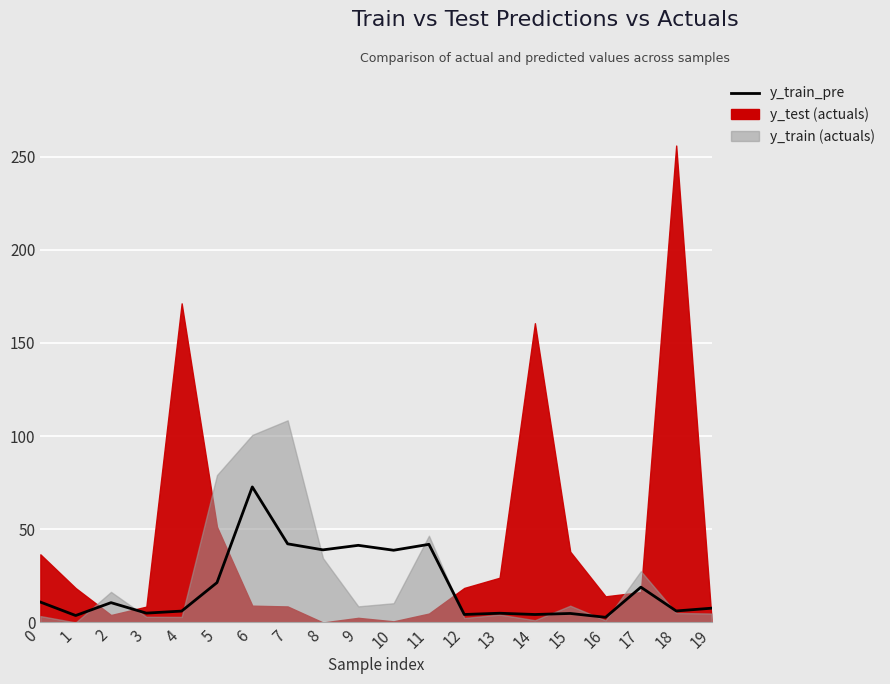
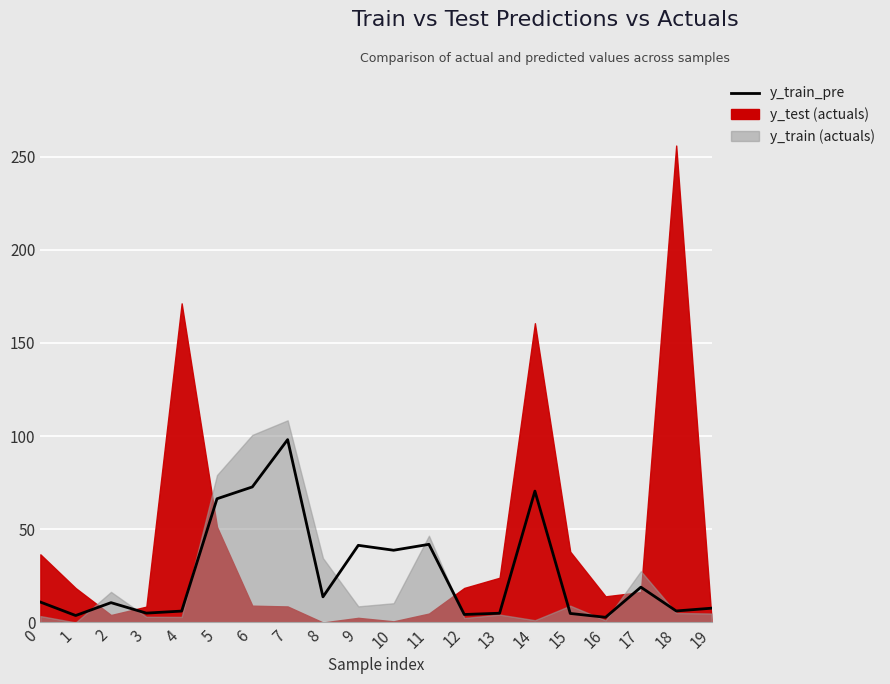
  {
    "y_train_pre": {
      "0": 11,
      "1": 4,
      "2": 11,
      "3": 5,
      "4": 6,
-     "5": 21,
+     "5": 66,
      "6": 73,
-     "7": 42,
-     "8": 39,
+     "7": 98,
+     "8": 14,
      "9": 41,
      "10": 39,
      "11": 42,
      "12": 4,
-     "14": 4,
+     "14": 70,
      "15": 5,
      "16": 3,
      "17": 19,
      "19": 8
    }
  }
